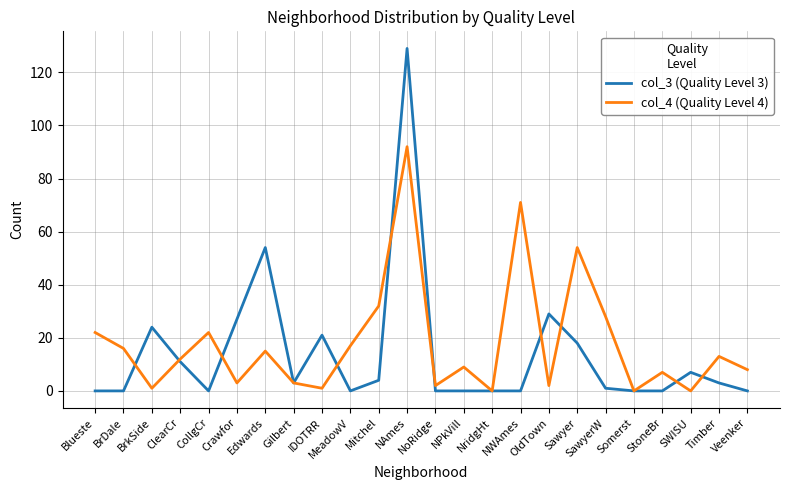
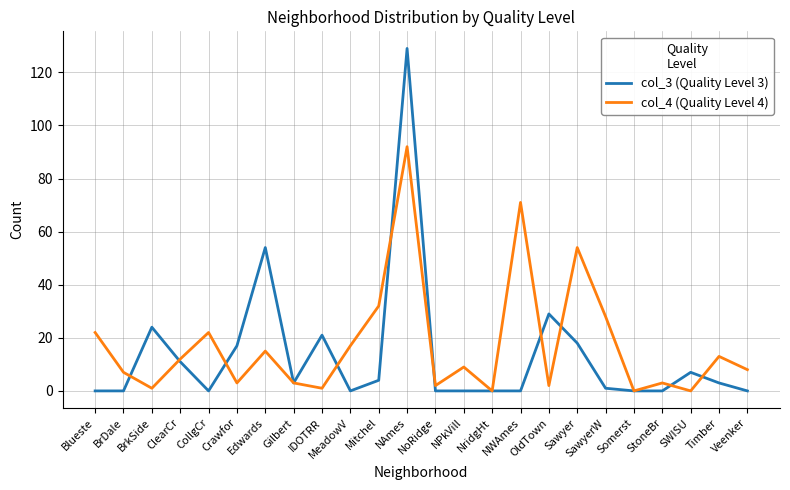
  {
    "col_3 (Quality Level 3)": {
      "Blueste": 0,
      "BrDale": 0,
      "BrkSide": 24,
      "ClearCr": 11,
      "CollgCr": 0,
-     "Crawfor": 27,
+     "Crawfor": 17,
      "Edwards": 54,
      "IDOTRR": 21,
      "MeadowV": 0,
      "Mitchel": 4,
      "NAmes": 129,
      "NoRidge": 0,
      "NPkVill": 0,
      "NWAmes": 0,
      "OldTown": 29,
      "Sawyer": 18,
      "SawyerW": 1,
      "StoneBr": 0,
      "SWISU": 7,
      "Timber": 3,
      "Veenker": 0
    },
    "col_4 (Quality Level 4)": {
      "Blueste": 22,
-     "BrDale": 16,
+     "BrDale": 7,
      "BrkSide": 1,
      "ClearCr": 12,
      "CollgCr": 22,
      "Crawfor": 3,
      "Edwards": 15,
      "IDOTRR": 1,
      "MeadowV": 17,
      "Mitchel": 32,
      "NAmes": 92,
      "NoRidge": 2,
      "NPkVill": 9,
      "NWAmes": 71,
      "OldTown": 2,
      "Sawyer": 54,
      "SawyerW": 28,
-     "StoneBr": 7,
+     "StoneBr": 3,
      "SWISU": 0,
      "Timber": 13,
      "Veenker": 8
    }
  }
